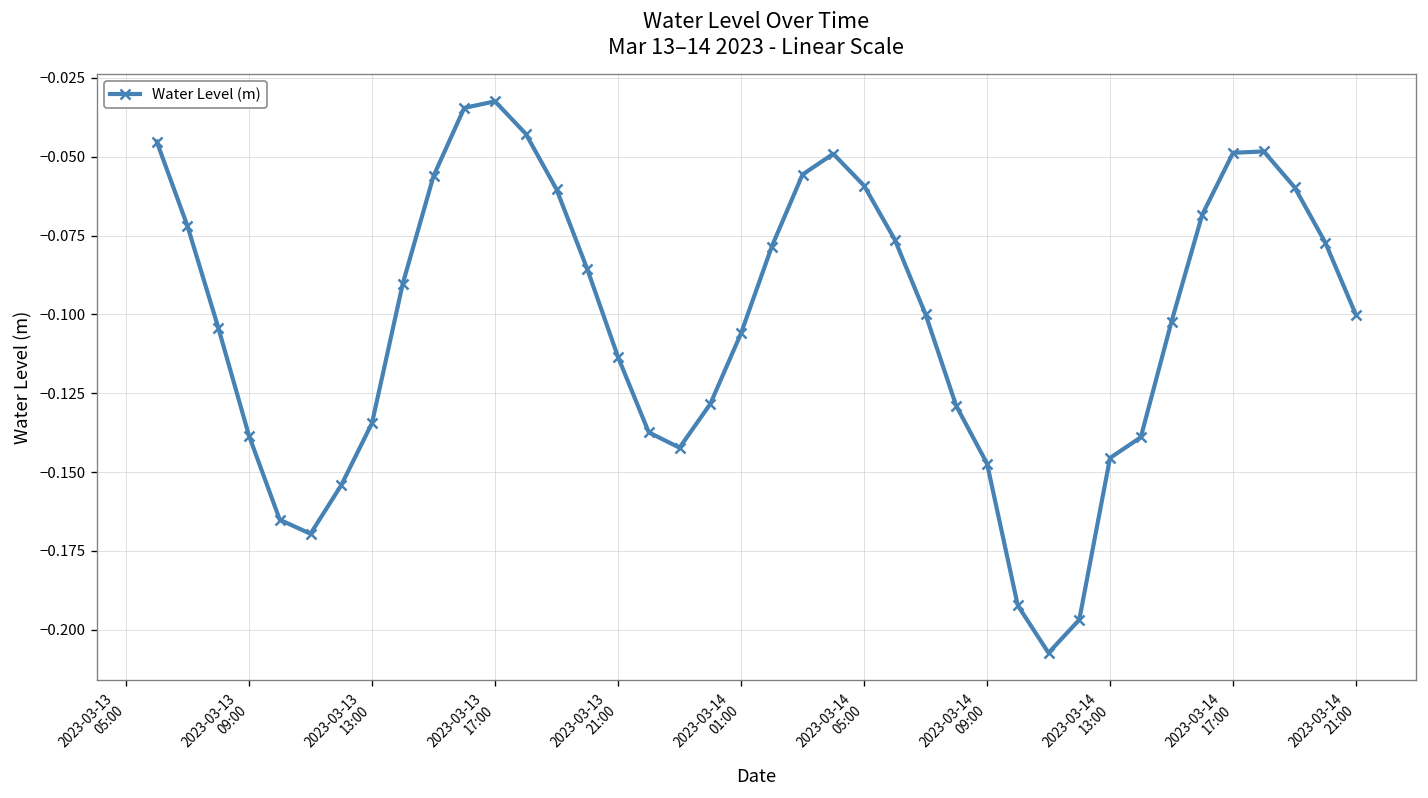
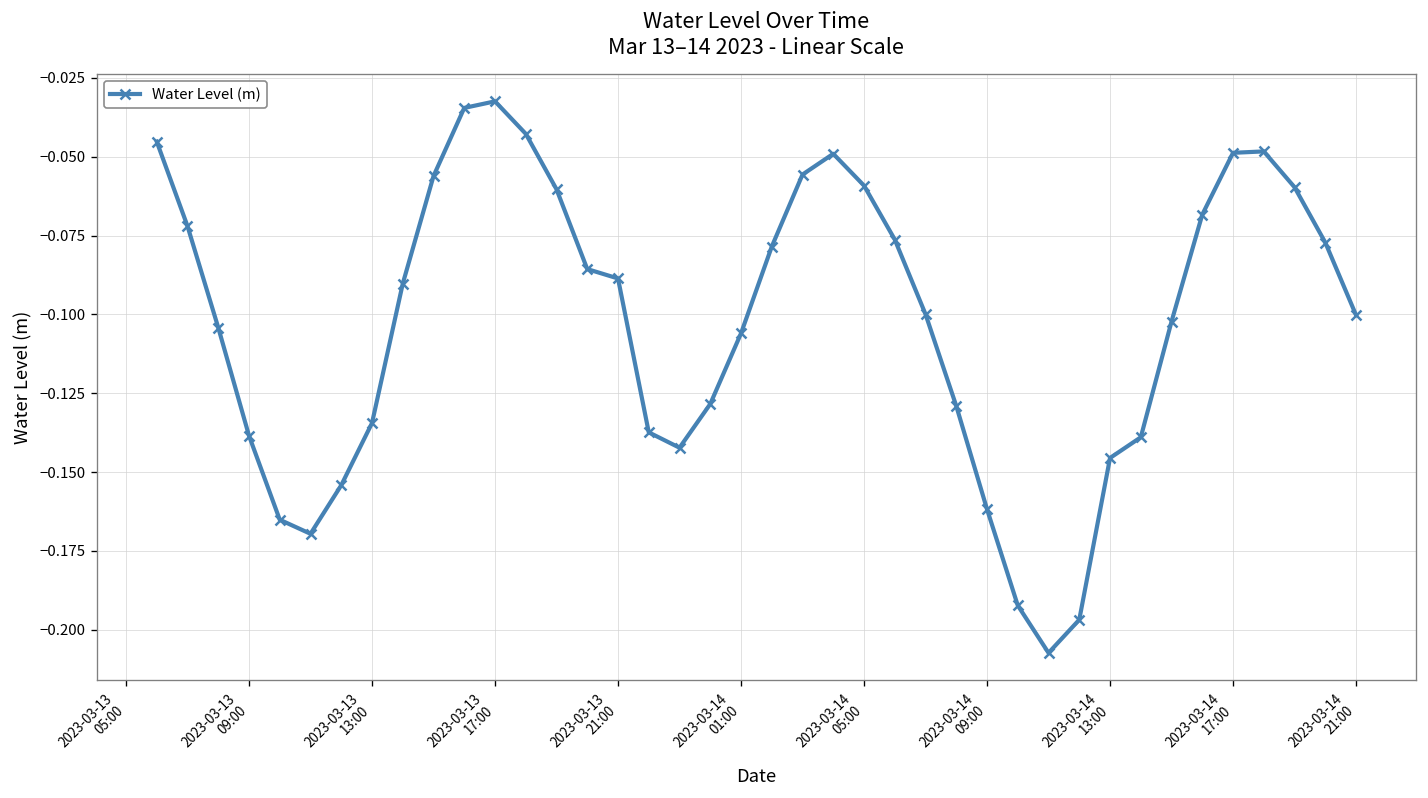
  {
    "2023-03-13 09:00": -0.138,
    "2023-03-13 13:00": -0.134,
    "2023-03-13 17:00": -0.032,
-   "2023-03-13 21:00": -0.113,
+   "2023-03-13 21:00": -0.089,
    "2023-03-14 01:00": -0.106,
    "2023-03-14 05:00": -0.059,
-   "2023-03-14 09:00": -0.147,
+   "2023-03-14 09:00": -0.162,
    "2023-03-14 13:00": -0.146,
    "2023-03-14 17:00": -0.049,
    "2023-03-14 21:00": -0.100
  }
